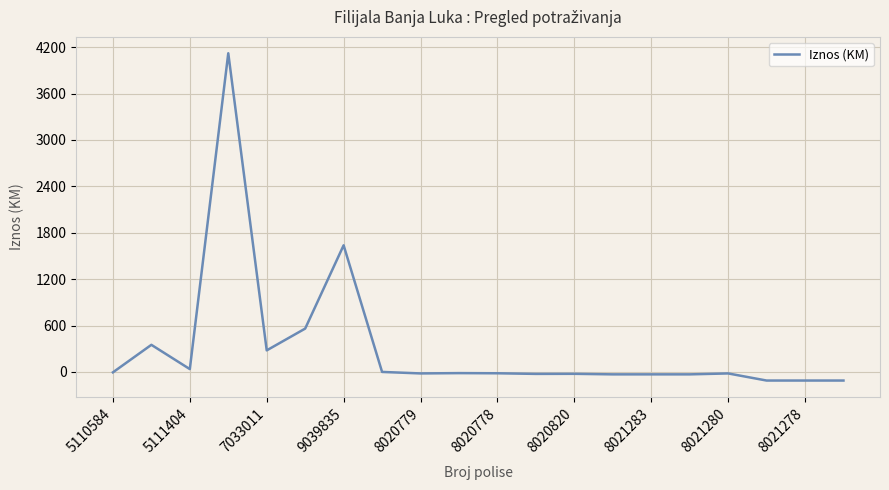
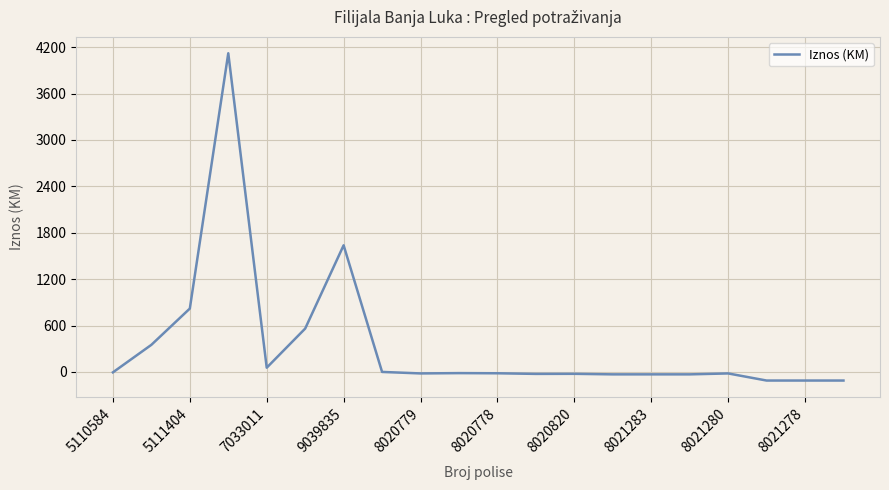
  {
    "5110584": 0,
-   "5111404": 0,
-   "7033011": 300,
+   "5111404": 800,
+   "7033011": 100,
    "9039835": 1600,
    "8020779": 0,
    "8020778": 0,
    "8020820": 0,
    "8021283": 0,
    "8021280": 0,
    "8021278": -100
  }
